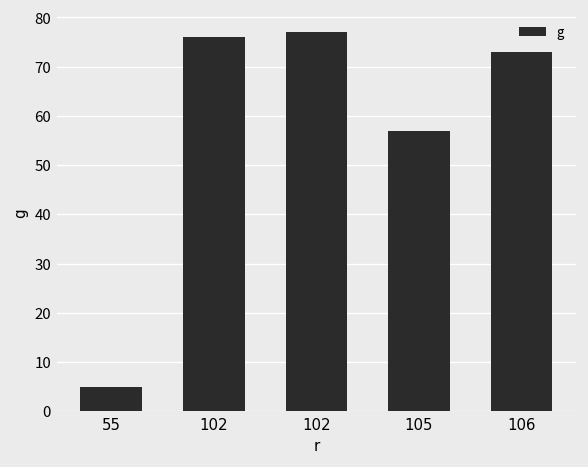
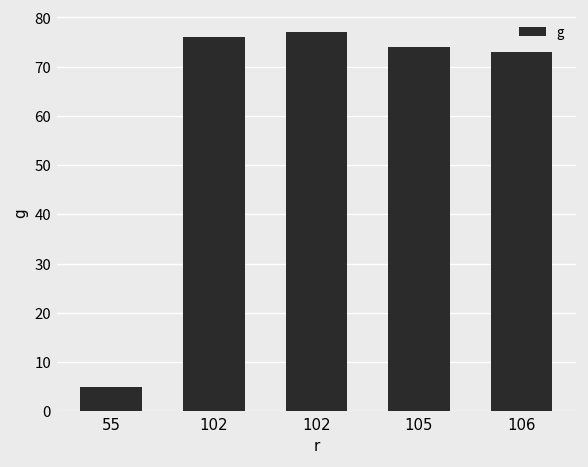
  {
    "55": 5,
-   "105": 57,
+   "105": 74,
    "106": 73
  }
